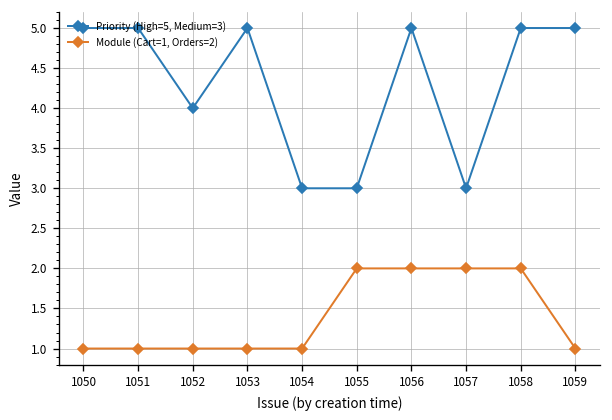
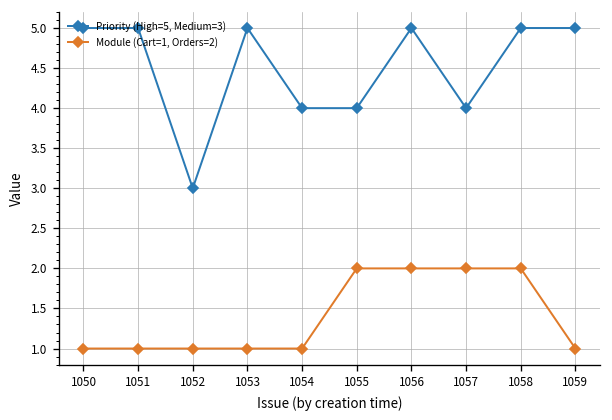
  {
    "Priority (High=5, Medium=3)": {
      "1050": 5,
      "1051": 5,
-     "1052": 4,
+     "1052": 3,
      "1053": 5,
-     "1054": 3,
-     "1055": 3,
+     "1054": 4,
+     "1055": 4,
      "1056": 5,
-     "1057": 3,
+     "1057": 4,
      "1058": 5,
      "1059": 5
    },
    "Module (Cart=1, Orders=2)": {
      "1050": 1,
      "1051": 1,
      "1052": 1,
      "1053": 1,
      "1054": 1,
      "1055": 2,
      "1056": 2,
      "1057": 2,
      "1058": 2,
      "1059": 1
    }
  }
